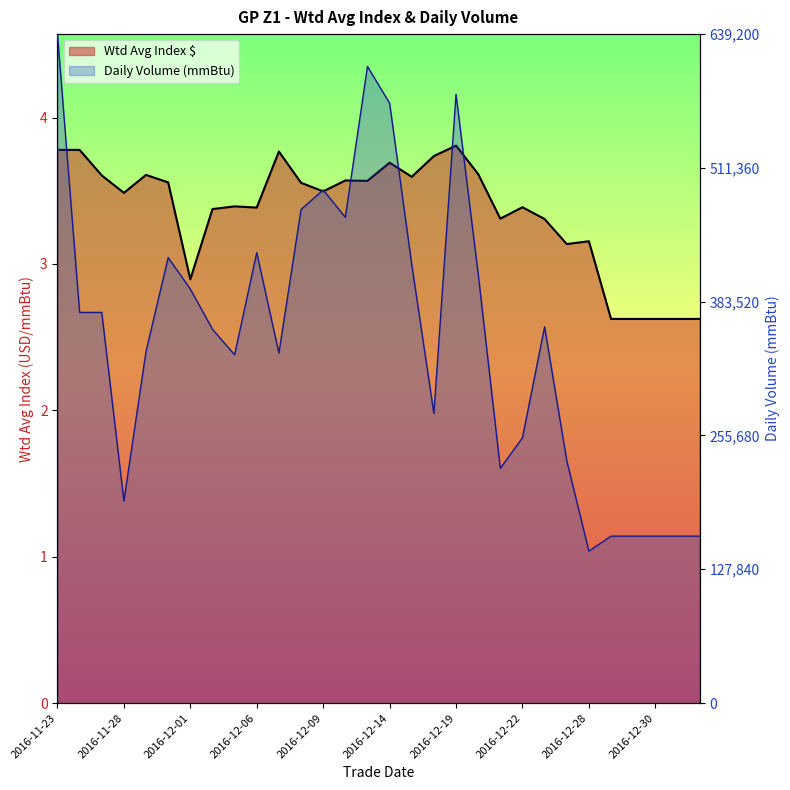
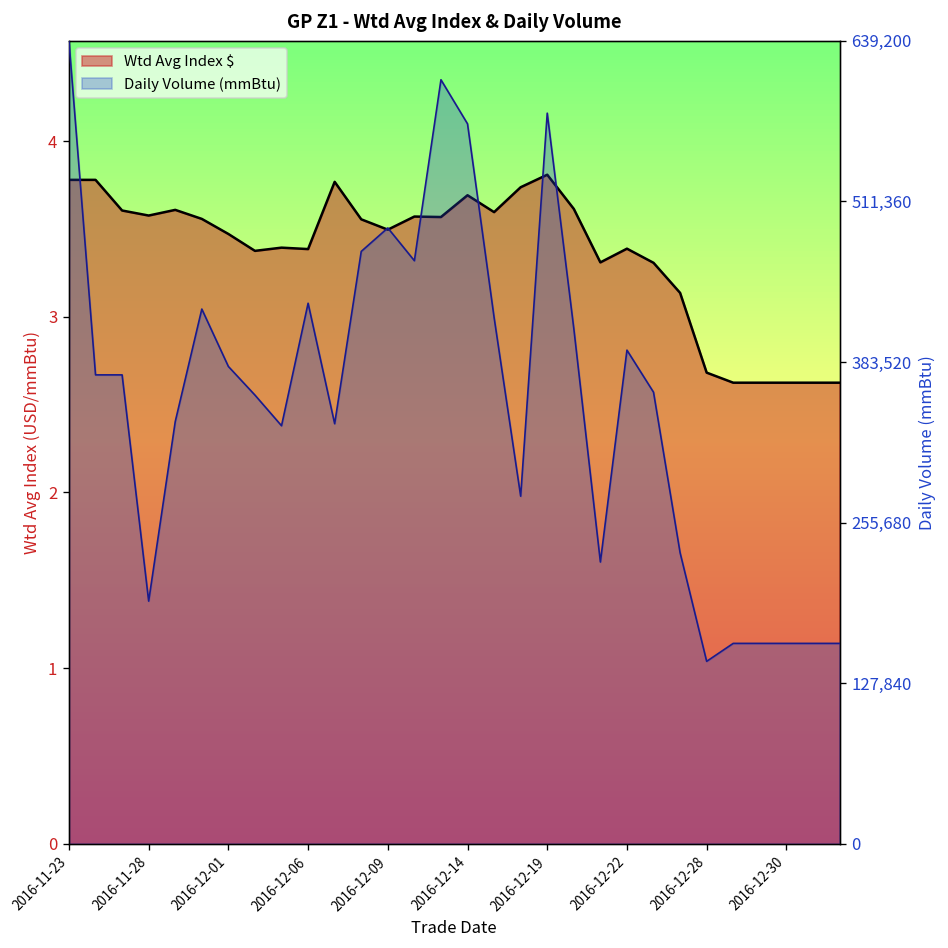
  {
    "Wtd Avg Index $": {
-     "2016-11-28": "3.49",
-     "2016-12-01": "2.90",
+     "2016-11-28": "3.58",
+     "2016-12-01": "3.47",
      "2016-12-06": "3.39",
      "2016-12-09": "3.50",
      "2016-12-14": "3.69",
      "2016-12-19": "3.81",
      "2016-12-22": "3.39",
-     "2016-12-28": "3.16"
+     "2016-12-28": "2.68"
    },
    "Daily Volume (mmBtu)": {
      "2016-11-28": "193,000",
-     "2016-12-01": "396,000",
+     "2016-12-01": "380,000",
      "2016-12-06": "430,000",
      "2016-12-09": "490,000",
      "2016-12-14": "573,000",
      "2016-12-19": "582,000",
-     "2016-12-22": "253,000",
+     "2016-12-22": "393,000",
      "2016-12-28": "145,000"
    }
  }
